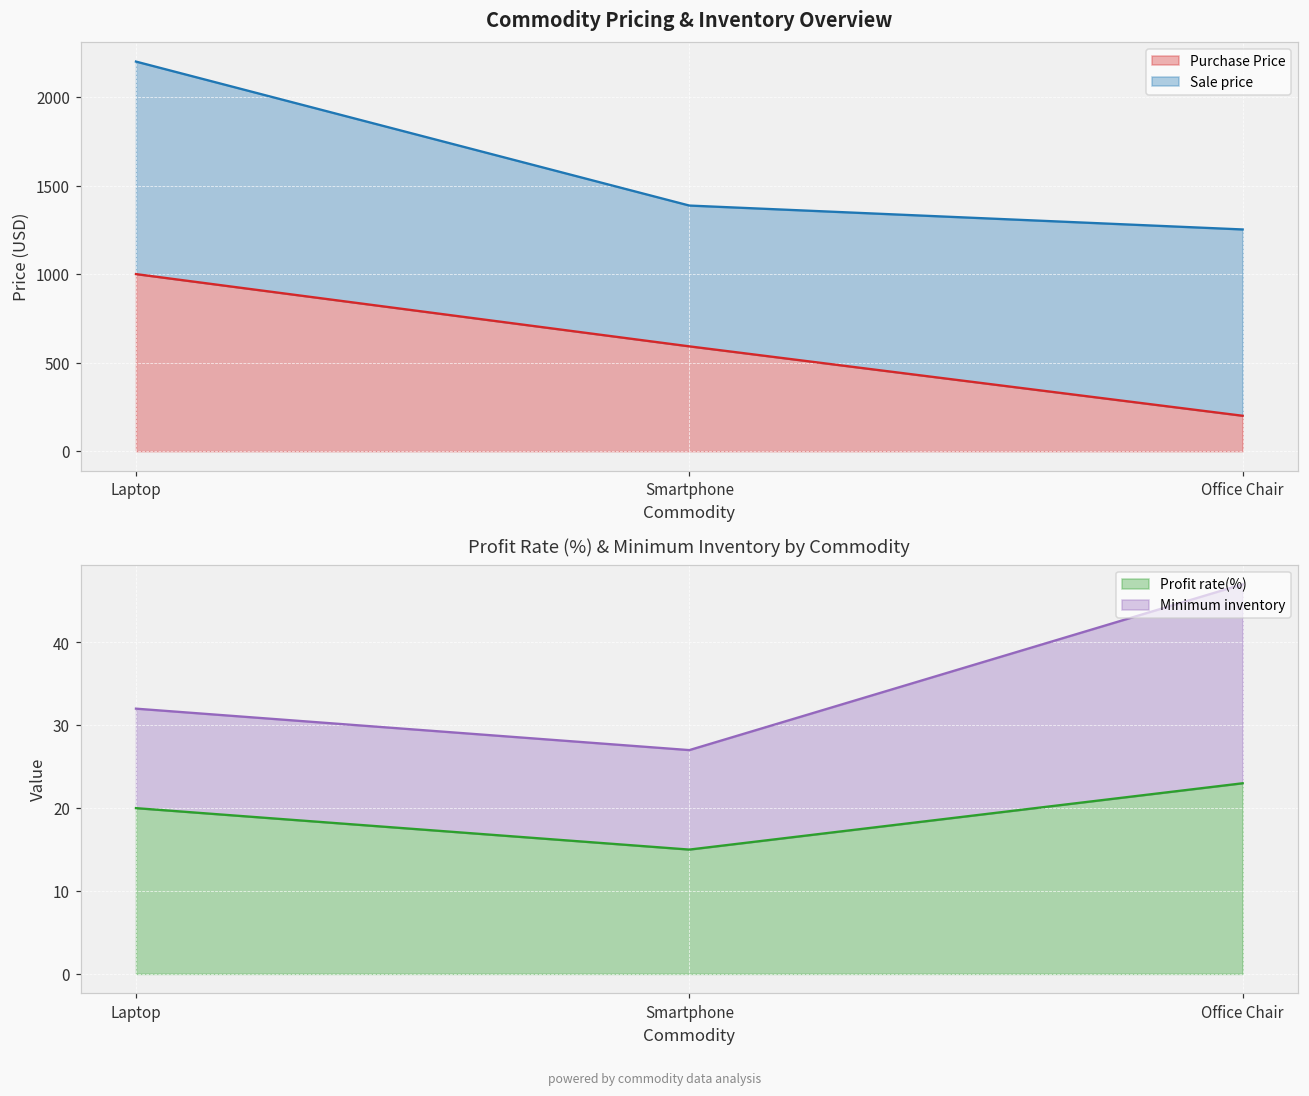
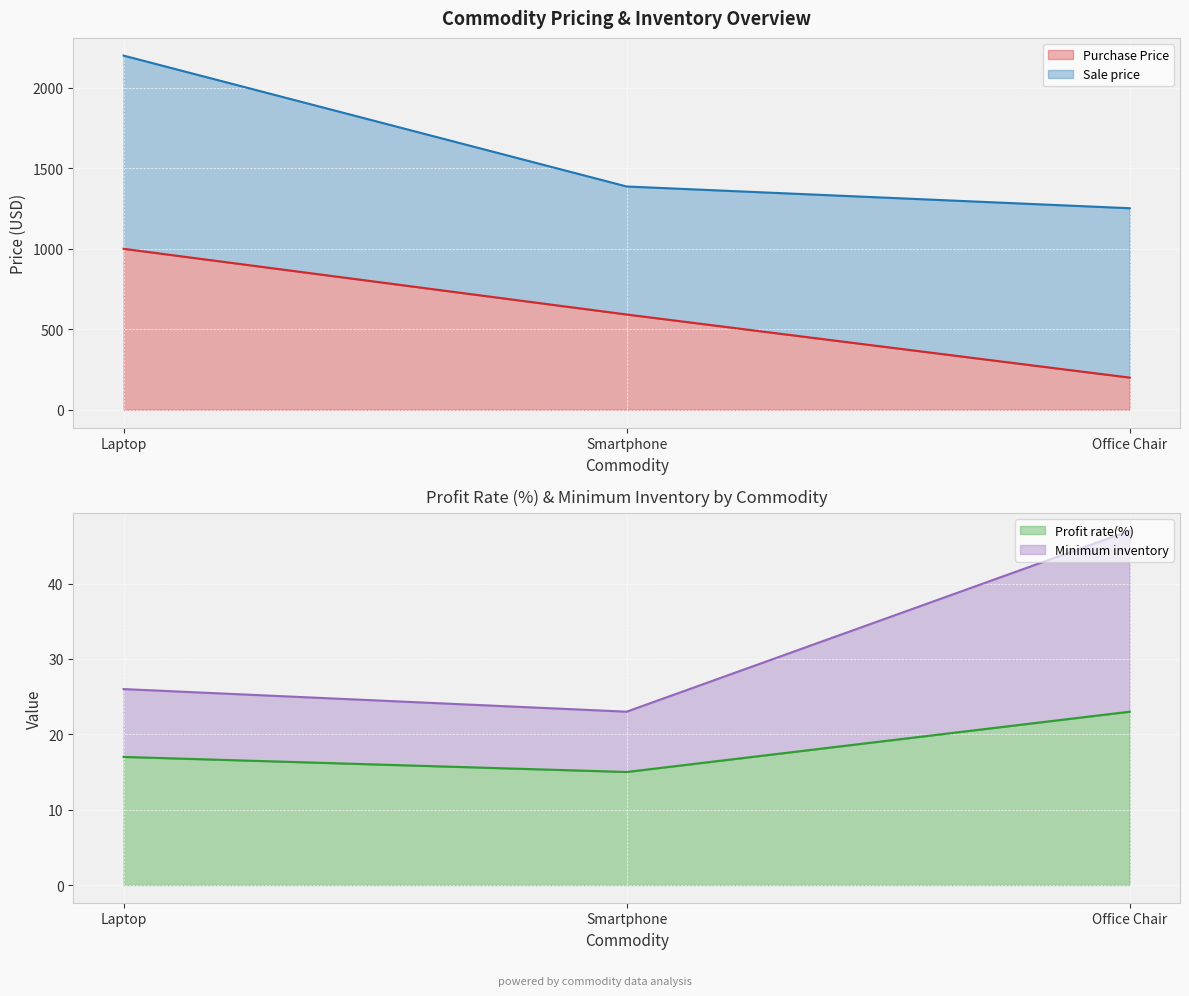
  {
    "Commodity Pricing & Inventory Overview": {
      "Purchase Price": {
        "Laptop": 1000,
        "Smartphone": 590,
        "Office Chair": 200
      }
    },
    "Profit Rate (%) & Minimum Inventory by Commodity": {
      "Profit rate(%)": {
-       "Laptop": 20,
+       "Laptop": 17,
        "Smartphone": 15,
        "Office Chair": 23
      },
      "Minimum inventory": {
-       "Laptop": 12,
-       "Smartphone": 12
+       "Laptop": 9,
+       "Smartphone": 8
      }
    }
  }
